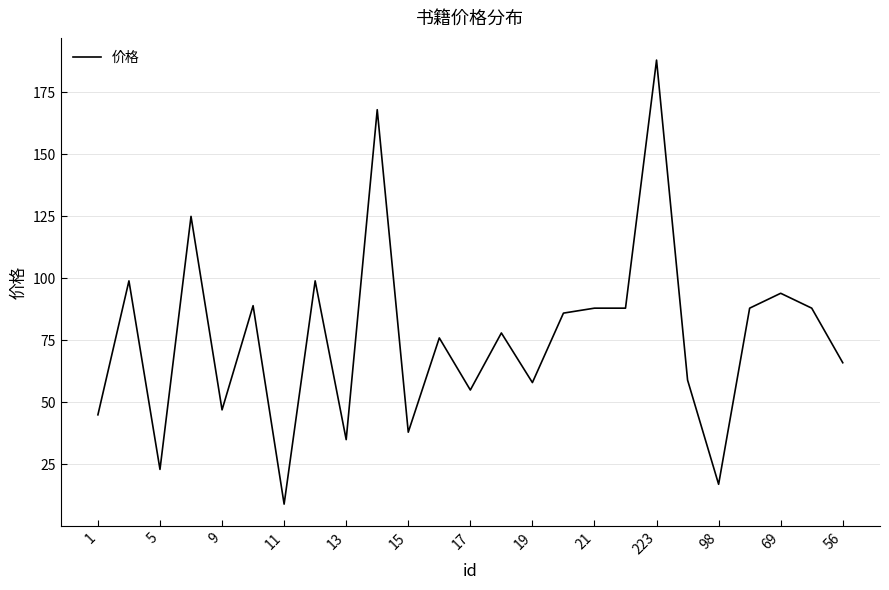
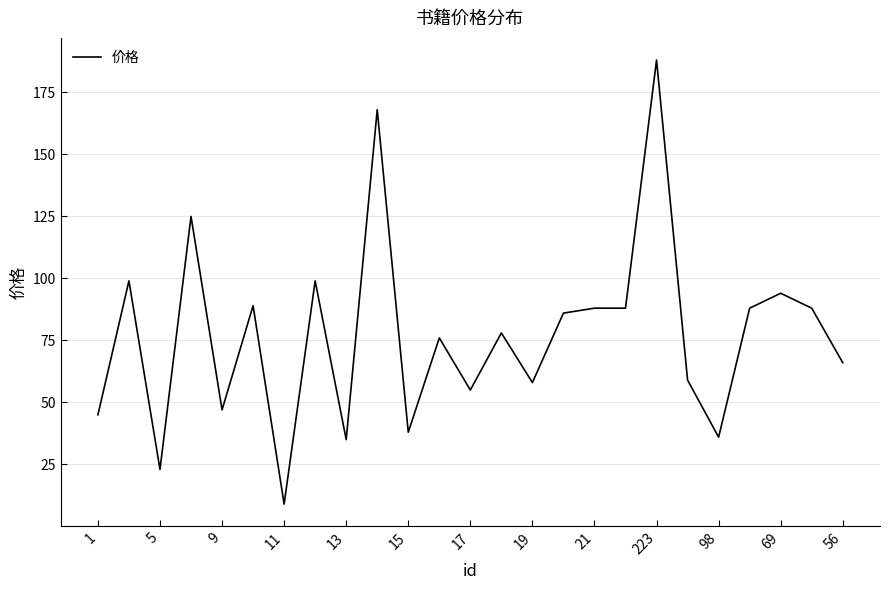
  {
    "223": 188,
-   "98": 17,
+   "98": 36,
    "69": 94,
    "56": 66
  }
